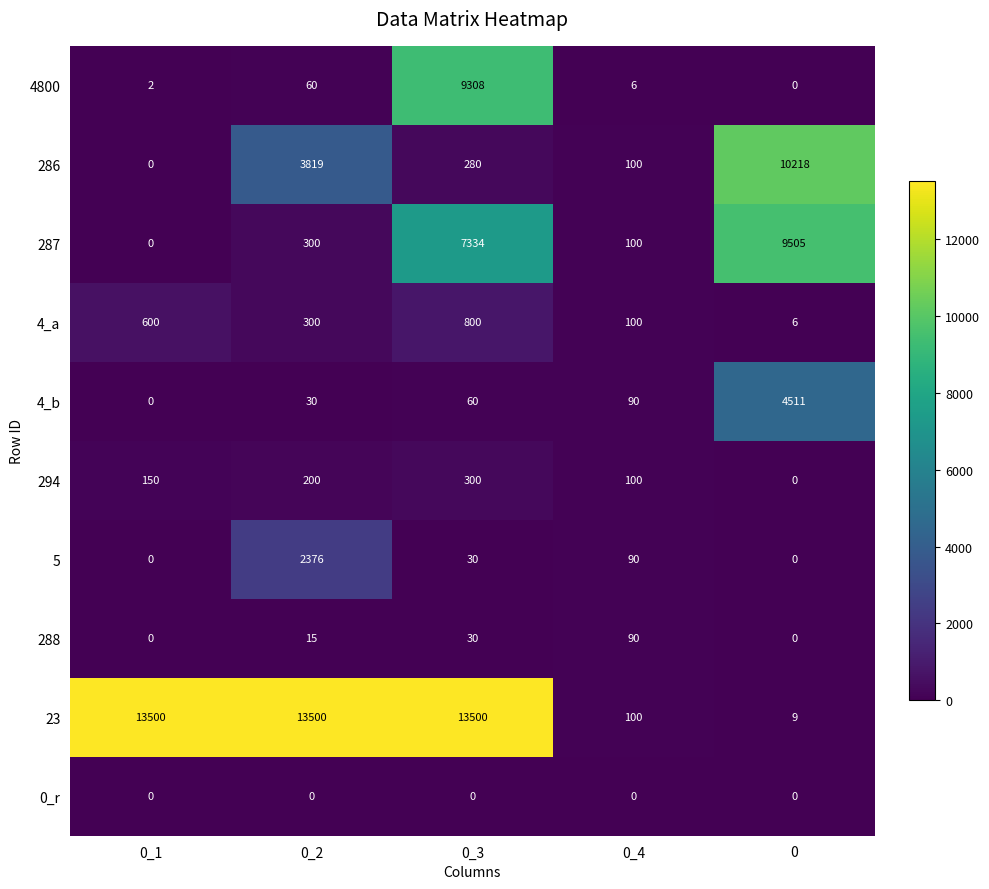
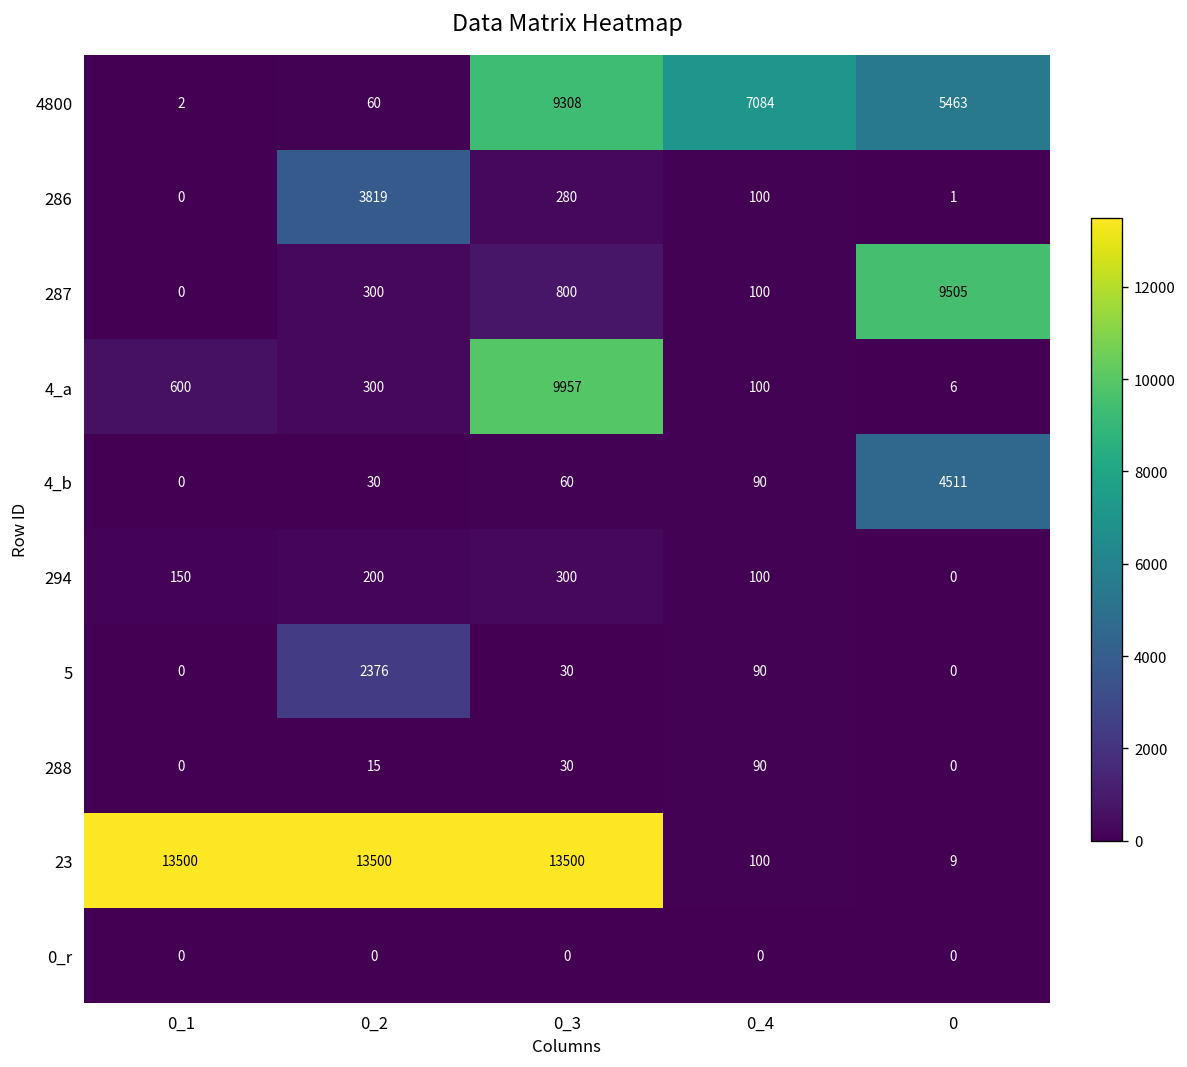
  {
    "4800": {
      "0_1": 2,
      "0_2": 60,
      "0_3": 9308,
-     "0_4": 6,
-     "0": 0
+     "0_4": 7084,
+     "0": 5463
    },
    "286": {
      "0_1": 0,
      "0_2": 3819,
      "0_3": 280,
      "0_4": 100,
-     "0": 10218
+     "0": 1
    },
    "287": {
      "0_1": 0,
      "0_2": 300,
-     "0_3": 7334,
+     "0_3": 800,
      "0_4": 100,
      "0": 9505
    },
    "4_a": {
      "0_1": 600,
      "0_2": 300,
-     "0_3": 800,
+     "0_3": 9957,
      "0_4": 100,
      "0": 6
    },
    "4_b": {
      "0_1": 0,
      "0_2": 30,
      "0_3": 60,
      "0_4": 90,
      "0": 4511
    },
    "294": {
      "0_1": 150,
      "0_2": 200,
      "0_3": 300,
      "0_4": 100,
      "0": 0
    },
    "5": {
      "0_1": 0,
      "0_2": 2376,
      "0_3": 30,
      "0_4": 90,
      "0": 0
    },
    "288": {
      "0_1": 0,
      "0_2": 15,
      "0_3": 30,
      "0_4": 90,
      "0": 0
    },
    "23": {
      "0_1": 13500,
      "0_2": 13500,
      "0_3": 13500,
      "0_4": 100,
      "0": 9
    },
    "0_r": {
      "0_1": 0,
      "0_2": 0,
      "0_3": 0,
      "0_4": 0,
      "0": 0
    }
  }
